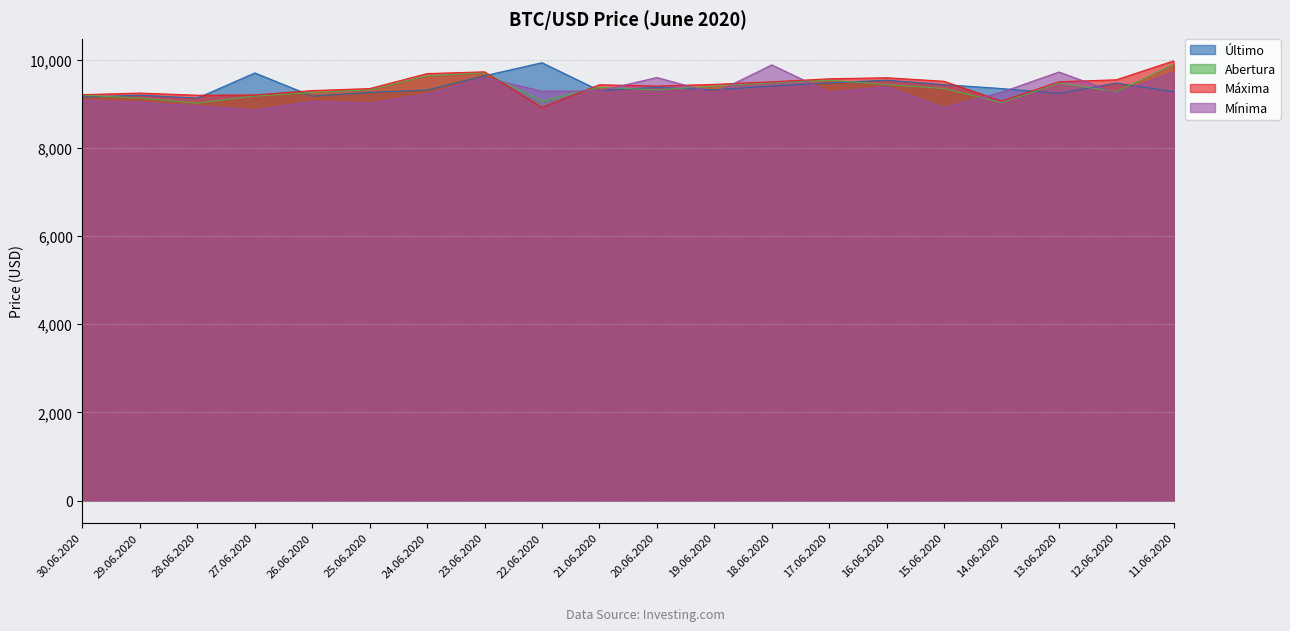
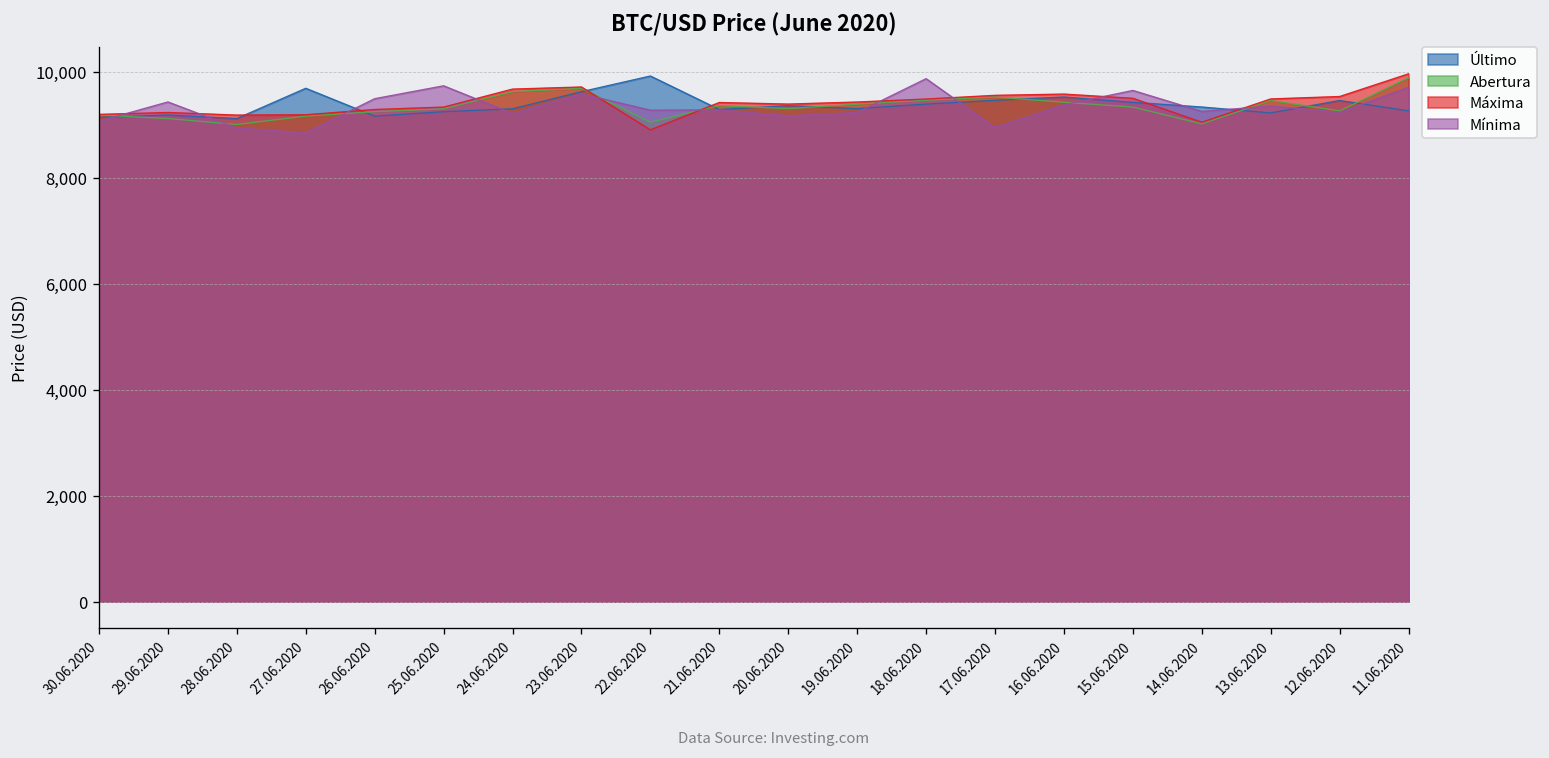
  {
    "Último": {
      "28.06.2020": "9,100",
      "27.06.2020": "9,700",
      "26.06.2020": "9,200",
      "24.06.2020": "9,300",
      "22.06.2020": "9,900",
      "19.06.2020": "9,300",
      "18.06.2020": "9,400",
      "17.06.2020": "9,500",
      "15.06.2020": "9,400",
      "14.06.2020": "9,300",
      "13.06.2020": "9,200",
      "12.06.2020": "9,500",
      "11.06.2020": "9,300"
    },
    "Abertura": {
      "29.06.2020": "9,100",
      "28.06.2020": "9,000",
      "22.06.2020": "9,100",
      "21.06.2020": "9,400",
      "15.06.2020": "9,300",
      "11.06.2020": "9,900"
    },
    "Máxima": {
      "28.06.2020": "9,200",
      "22.06.2020": "8,900",
      "21.06.2020": "9,400",
      "15.06.2020": "9,500",
      "12.06.2020": "9,500",
      "11.06.2020": "10,000"
    },
    "Mínima": {
      "30.06.2020": "9,100",
-     "29.06.2020": "9,000",
+     "29.06.2020": "9,400",
      "28.06.2020": "8,900",
      "27.06.2020": "8,900",
-     "26.06.2020": "9,100",
-     "25.06.2020": "9,000",
+     "26.06.2020": "9,500",
+     "25.06.2020": "9,700",
      "24.06.2020": "9,200",
      "22.06.2020": "9,300",
-     "20.06.2020": "9,600",
+     "20.06.2020": "9,200",
      "19.06.2020": "9,200",
      "18.06.2020": "9,900",
-     "17.06.2020": "9,300",
-     "15.06.2020": "8,900",
+     "17.06.2020": "9,000",
+     "15.06.2020": "9,700",
      "14.06.2020": "9,300",
-     "13.06.2020": "9,700",
+     "13.06.2020": "9,400",
      "11.06.2020": "9,700"
    }
  }
